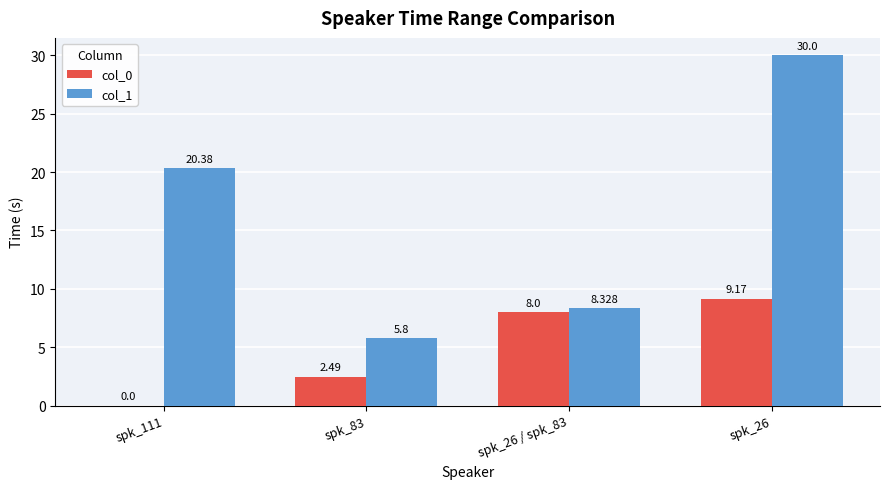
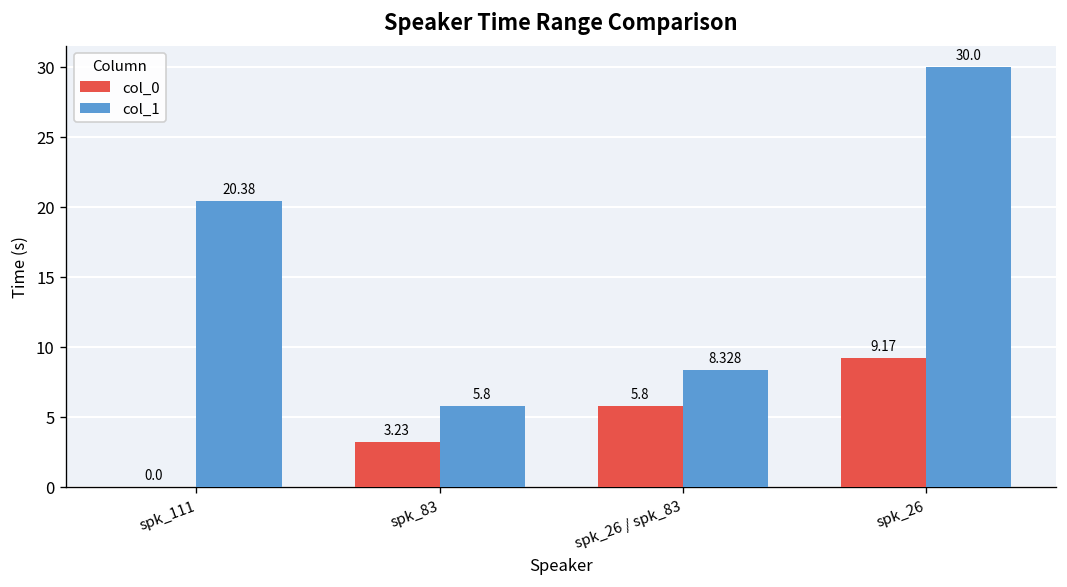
  {
    "col_0": {
      "spk_111": 0.0,
-     "spk_83": 2.49,
-     "spk_26 / spk_83": 8.0,
+     "spk_83": 3.23,
+     "spk_26 / spk_83": 5.8,
      "spk_26": 9.17
    },
    "col_1": {
      "spk_111": 20.38,
      "spk_83": 5.8,
      "spk_26 / spk_83": 8.328,
      "spk_26": 30.0
    }
  }
